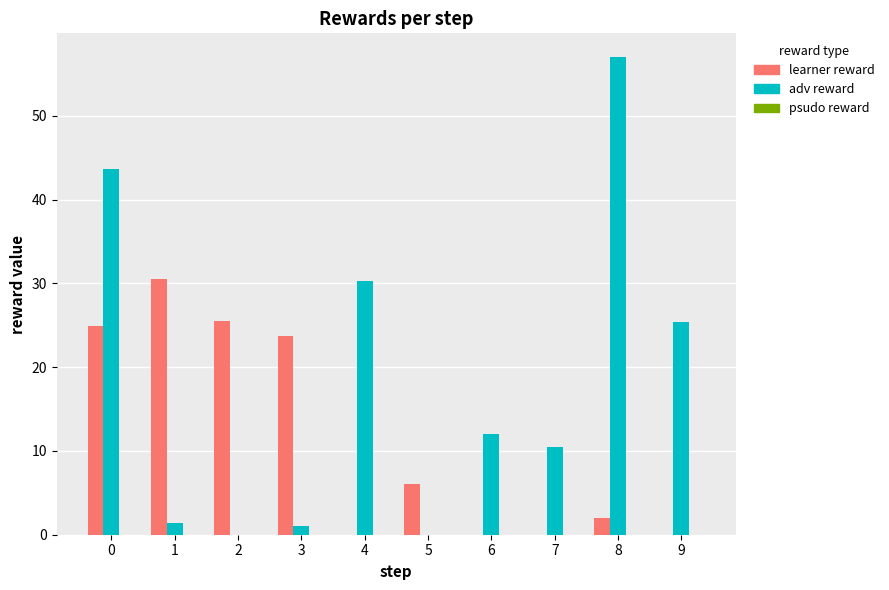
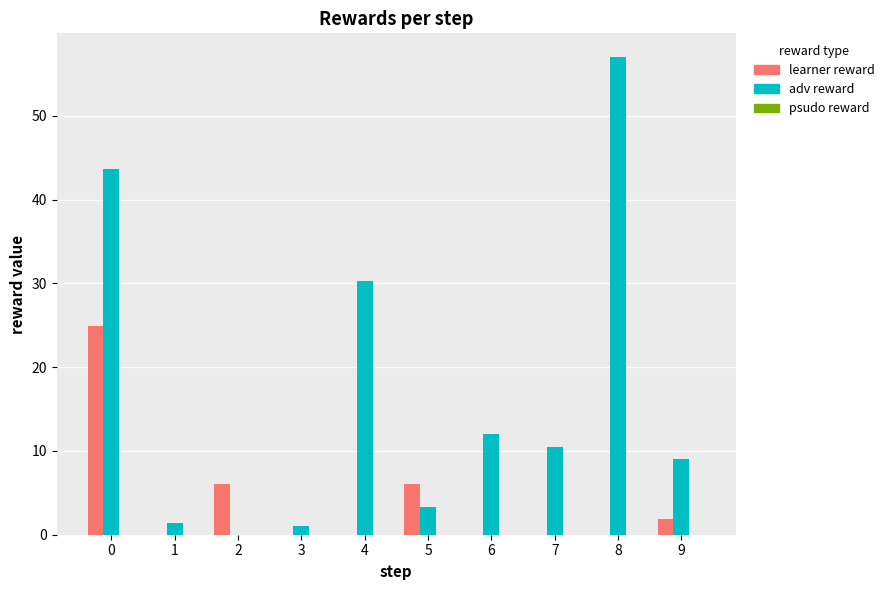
  {
    "learner reward": {
      "0": 25,
-     "1": 31,
-     "2": 26,
-     "3": 24,
+     "1": 0,
+     "2": 6,
+     "3": 0,
      "4": 0,
      "5": 6,
      "6": 0,
      "7": 0,
-     "8": 2,
-     "9": 0
+     "8": 0,
+     "9": 2
    },
    "adv reward": {
      "0": 44,
      "1": 1,
      "2": 0,
      "3": 1,
      "4": 30,
-     "5": 0,
+     "5": 3,
      "6": 12,
      "7": 11,
      "8": 57,
-     "9": 25
+     "9": 9
    },
    "psudo reward": {
      "0": 0,
      "1": 0,
      "2": 0,
      "3": 0,
      "4": 0,
      "5": 0,
      "6": 0,
      "7": 0,
      "8": 0,
      "9": 0
    }
  }
